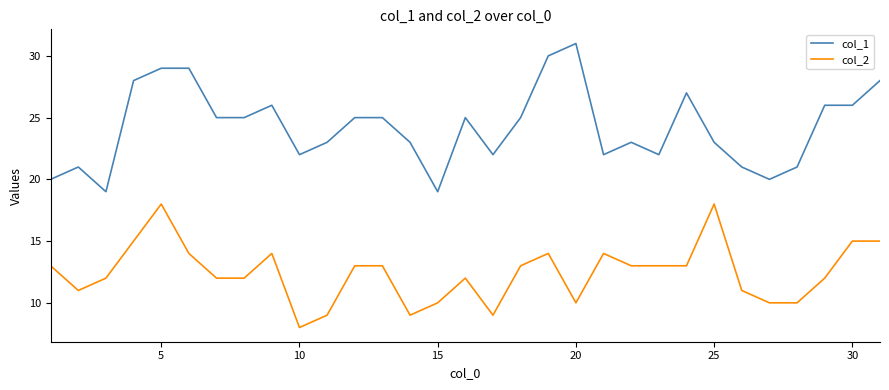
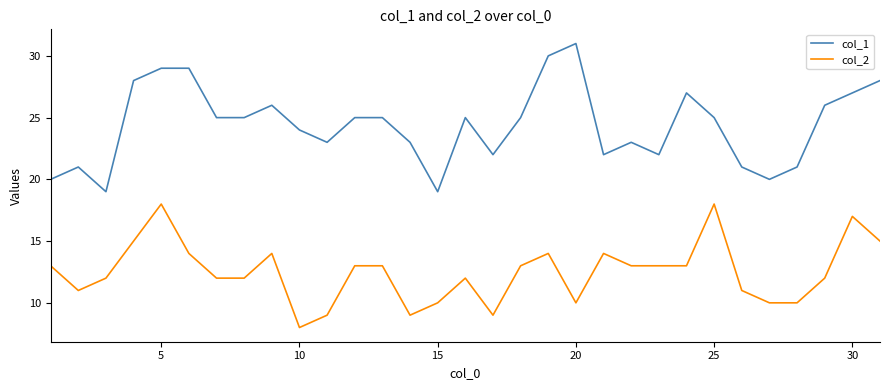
  {
    "col_1": {
      "5": 29,
-     "10": 22,
+     "10": 24,
      "15": 19,
      "20": 31,
-     "25": 23,
-     "30": 26
+     "25": 25,
+     "30": 27
    },
    "col_2": {
      "5": 18,
      "10": 8,
      "15": 10,
      "20": 10,
      "25": 18,
-     "30": 15
+     "30": 17
    }
  }
